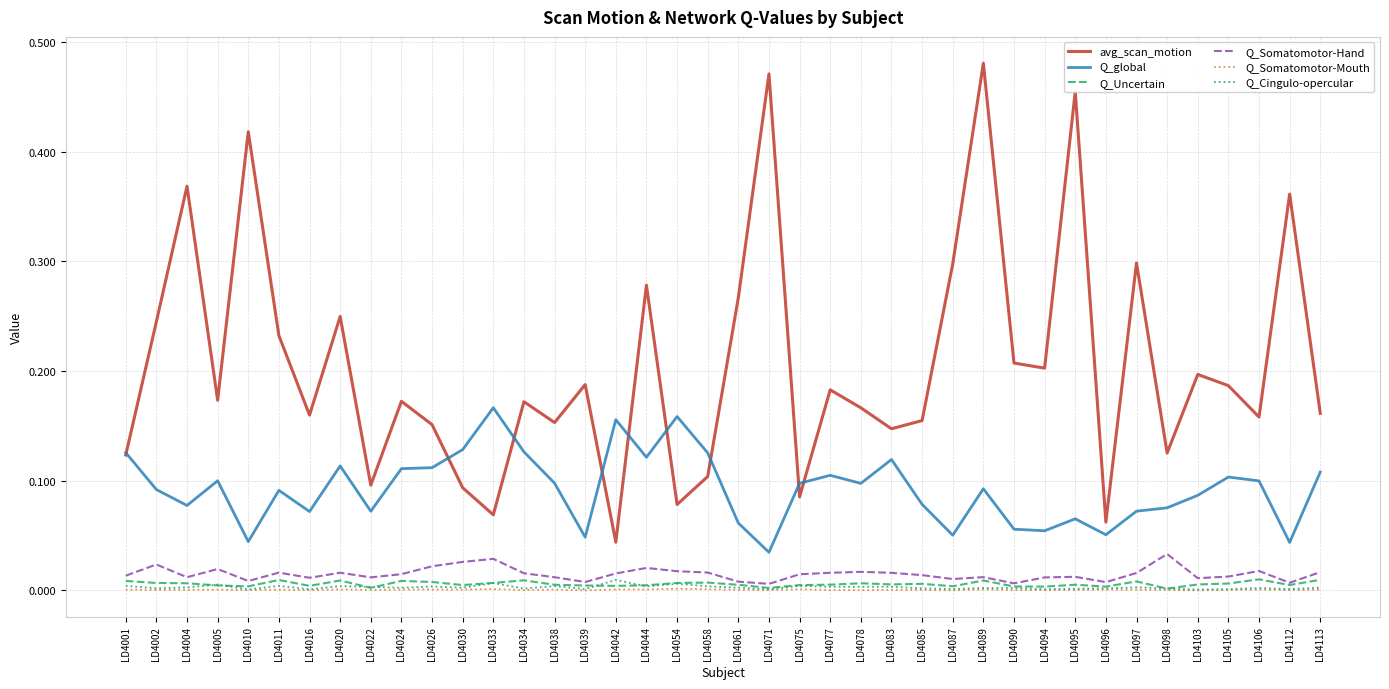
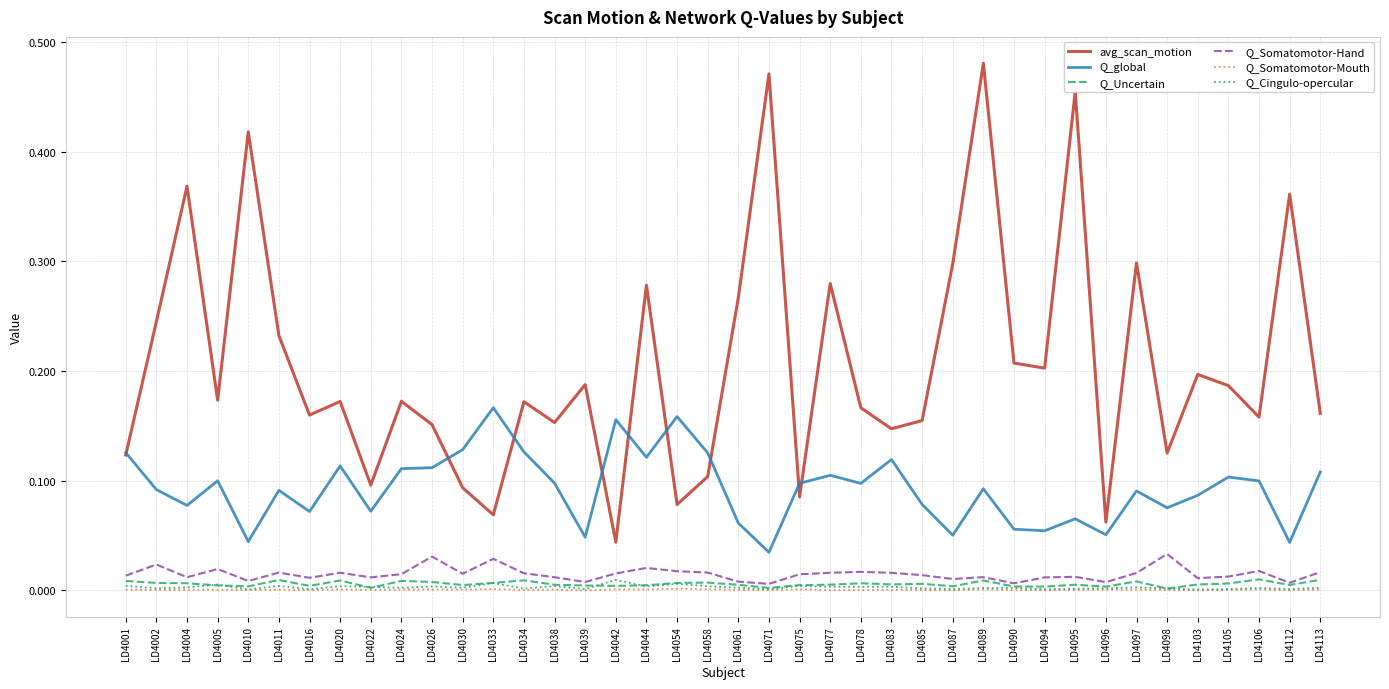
  {
    "avg_scan_motion": {
      "LD4002": 0.245,
      "LD4004": 0.369,
      "LD4005": 0.173,
      "LD4010": 0.418,
      "LD4011": 0.232,
      "LD4016": 0.160,
-     "LD4020": 0.250,
+     "LD4020": 0.172,
      "LD4022": 0.096,
      "LD4024": 0.172,
      "LD4026": 0.151,
      "LD4030": 0.094,
      "LD4033": 0.069,
      "LD4034": 0.172,
      "LD4038": 0.153,
      "LD4039": 0.188,
      "LD4042": 0.044,
      "LD4044": 0.278,
      "LD4054": 0.078,
      "LD4058": 0.104,
      "LD4061": 0.267,
      "LD4071": 0.471,
      "LD4075": 0.085,
-     "LD4077": 0.183,
+     "LD4077": 0.280,
      "LD4078": 0.167,
      "LD4083": 0.147,
      "LD4085": 0.155,
      "LD4087": 0.298,
      "LD4089": 0.481,
      "LD4090": 0.207,
      "LD4094": 0.203,
      "LD4096": 0.062,
      "LD4097": 0.299,
      "LD4098": 0.125,
      "LD4103": 0.197,
      "LD4105": 0.187,
      "LD4106": 0.158,
      "LD4112": 0.361,
      "LD4113": 0.162
    },
    "Q_global": {
      "LD4002": 0.092,
      "LD4004": 0.077,
      "LD4005": 0.100,
      "LD4010": 0.045,
      "LD4011": 0.091,
      "LD4016": 0.072,
      "LD4020": 0.114,
      "LD4022": 0.072,
      "LD4024": 0.111,
      "LD4026": 0.112,
      "LD4030": 0.128,
      "LD4033": 0.167,
      "LD4034": 0.126,
      "LD4038": 0.098,
      "LD4039": 0.049,
      "LD4042": 0.156,
      "LD4044": 0.121,
      "LD4054": 0.159,
      "LD4058": 0.125,
      "LD4061": 0.061,
      "LD4071": 0.035,
      "LD4075": 0.098,
      "LD4077": 0.105,
      "LD4078": 0.098,
      "LD4083": 0.119,
      "LD4085": 0.078,
      "LD4087": 0.050,
      "LD4089": 0.093,
      "LD4090": 0.056,
      "LD4094": 0.054,
      "LD4095": 0.065,
      "LD4096": 0.051,
-     "LD4097": 0.072,
+     "LD4097": 0.091,
      "LD4098": 0.075,
      "LD4103": 0.087,
      "LD4105": 0.103,
      "LD4106": 0.100,
      "LD4112": 0.044,
      "LD4113": 0.108
    },
    "Q_Somatomotor-Hand": {
      "LD4001": 0.013,
      "LD4002": 0.024,
      "LD4004": 0.012,
      "LD4005": 0.020,
      "LD4010": 0.009,
      "LD4011": 0.016,
      "LD4016": 0.012,
      "LD4020": 0.016,
      "LD4022": 0.012,
      "LD4024": 0.015,
-     "LD4026": 0.022,
-     "LD4030": 0.026,
+     "LD4026": 0.031,
+     "LD4030": 0.015,
      "LD4033": 0.029,
      "LD4034": 0.016,
      "LD4038": 0.012,
      "LD4039": 0.008,
      "LD4042": 0.015,
      "LD4044": 0.021,
      "LD4054": 0.018,
      "LD4058": 0.016,
      "LD4061": 0.008,
      "LD4071": 0.006,
      "LD4075": 0.015,
      "LD4077": 0.016,
      "LD4078": 0.017,
      "LD4083": 0.016,
      "LD4085": 0.014,
      "LD4087": 0.010,
      "LD4089": 0.012,
      "LD4090": 0.006,
      "LD4094": 0.012,
      "LD4095": 0.012,
      "LD4096": 0.008,
      "LD4097": 0.016,
      "LD4098": 0.033,
      "LD4103": 0.011,
      "LD4105": 0.013,
      "LD4106": 0.018,
      "LD4113": 0.017
    },
    "Q_Somatomotor-Mouth": {
      "LD4001": 0.001,
      "LD4005": 0.001,
      "LD4011": 0.001,
      "LD4020": 0.001,
      "LD4026": 0.001,
      "LD4033": 0.001,
      "LD4038": 0.001,
      "LD4042": 0.001,
      "LD4044": 0.001,
      "LD4054": 0.002,
      "LD4058": 0.001,
      "LD4075": 0.001,
      "LD4077": 0.000,
      "LD4078": 0.000,
      "LD4083": 0.001
    }
  }
